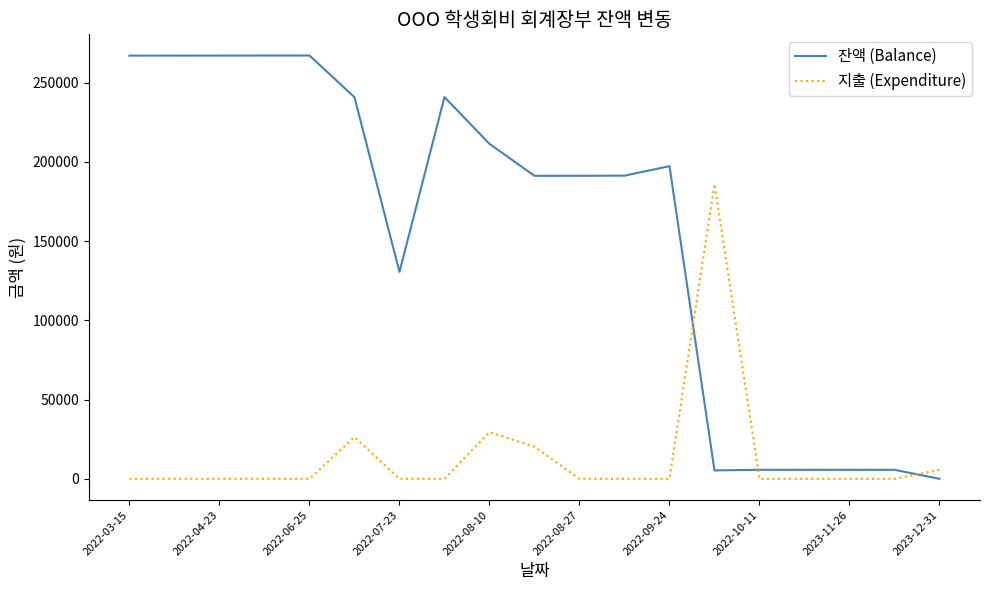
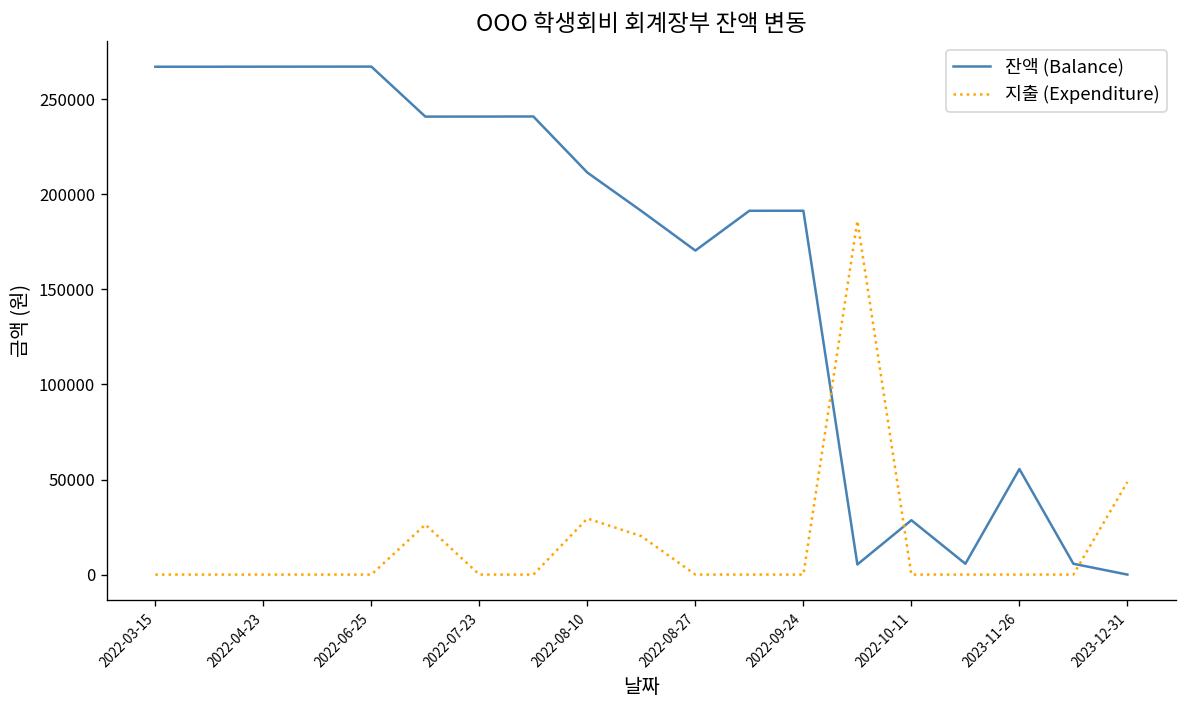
  {
    "잔액 (Balance)": {
      "2022-03-15": 267000,
      "2022-04-23": 267000,
      "2022-06-25": 267000,
-     "2022-07-23": 131000,
-     "2022-08-27": 191000,
-     "2022-09-24": 197000,
-     "2022-10-11": 6000,
-     "2023-11-26": 6000,
+     "2022-07-23": 241000,
+     "2022-08-27": 170000,
+     "2022-09-24": 191000,
+     "2022-10-11": 29000,
+     "2023-11-26": 56000,
      "2023-12-31": 0
    },
    "지출 (Expenditure)": {
      "2022-03-15": 0,
      "2022-04-23": 0,
      "2022-06-25": 0,
      "2022-07-23": 0,
      "2022-08-27": 0,
      "2022-09-24": 0,
      "2022-10-11": 0,
      "2023-11-26": 0,
-     "2023-12-31": 6000
+     "2023-12-31": 49000
    }
  }
